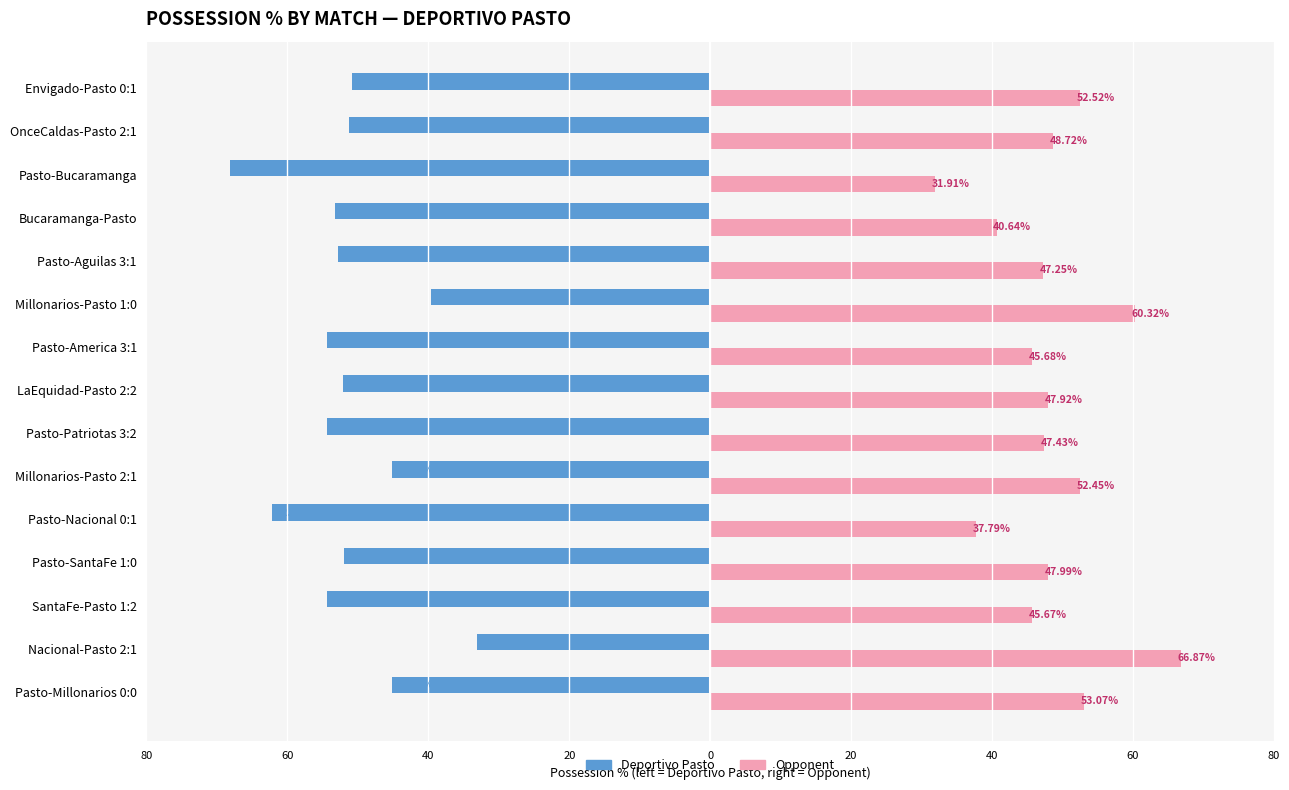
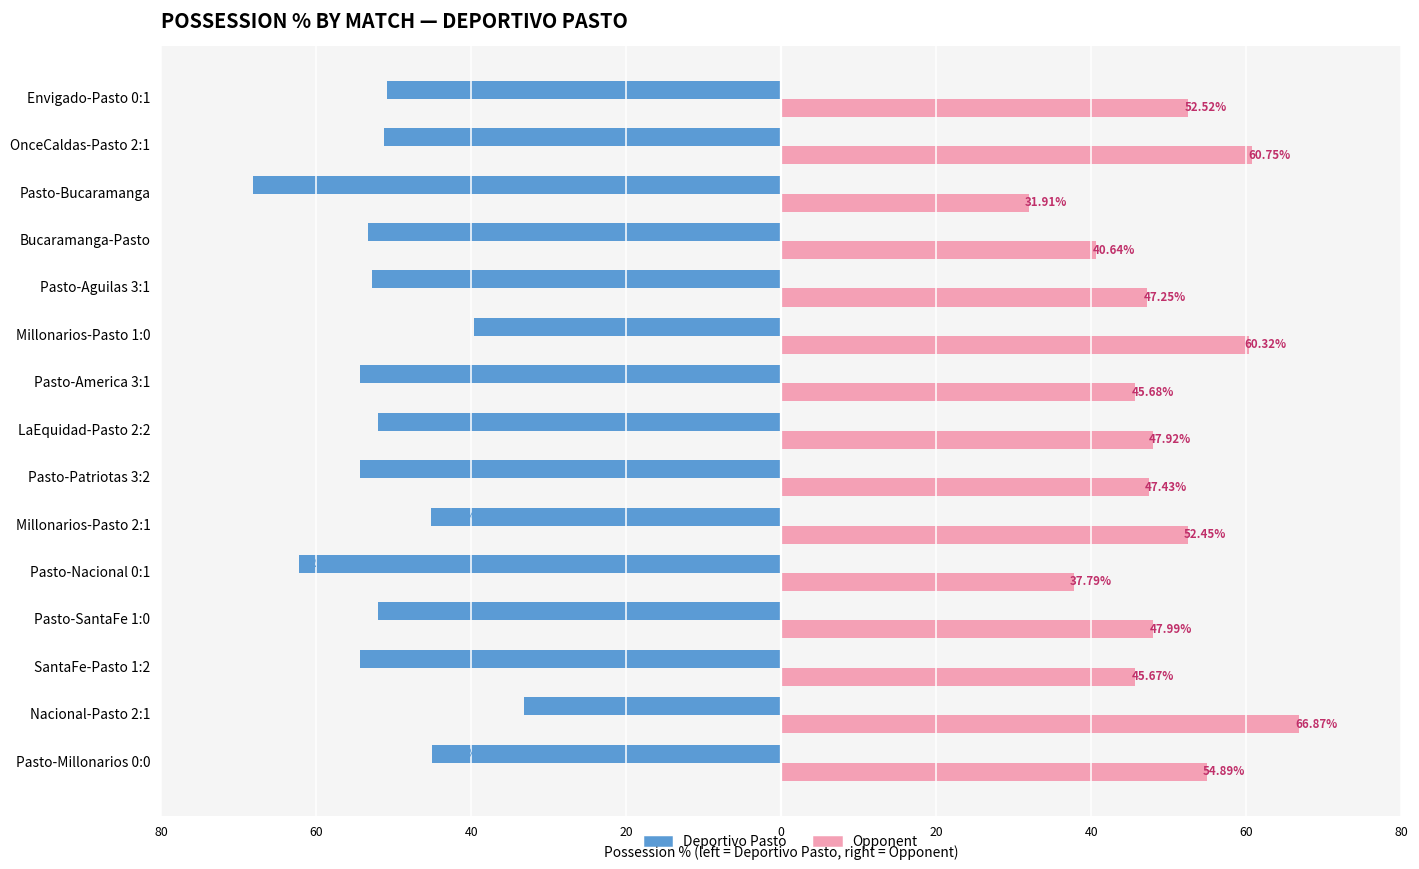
  {
    "Opponent": {
      "Envigado-Pasto 0:1": "52.52%",
-     "OnceCaldas-Pasto 2:1": "48.72%",
+     "OnceCaldas-Pasto 2:1": "60.75%",
      "Pasto-Bucaramanga": "31.91%",
      "Bucaramanga-Pasto": "40.64%",
      "Pasto-Aguilas 3:1": "47.25%",
      "Millonarios-Pasto 1:0": "60.32%",
      "Pasto-America 3:1": "45.68%",
      "LaEquidad-Pasto 2:2": "47.92%",
      "Pasto-Patriotas 3:2": "47.43%",
      "Millonarios-Pasto 2:1": "52.45%",
      "Pasto-Nacional 0:1": "37.79%",
      "Pasto-SantaFe 1:0": "47.99%",
      "SantaFe-Pasto 1:2": "45.67%",
      "Nacional-Pasto 2:1": "66.87%",
-     "Pasto-Millonarios 0:0": "53.07%"
+     "Pasto-Millonarios 0:0": "54.89%"
    }
  }
